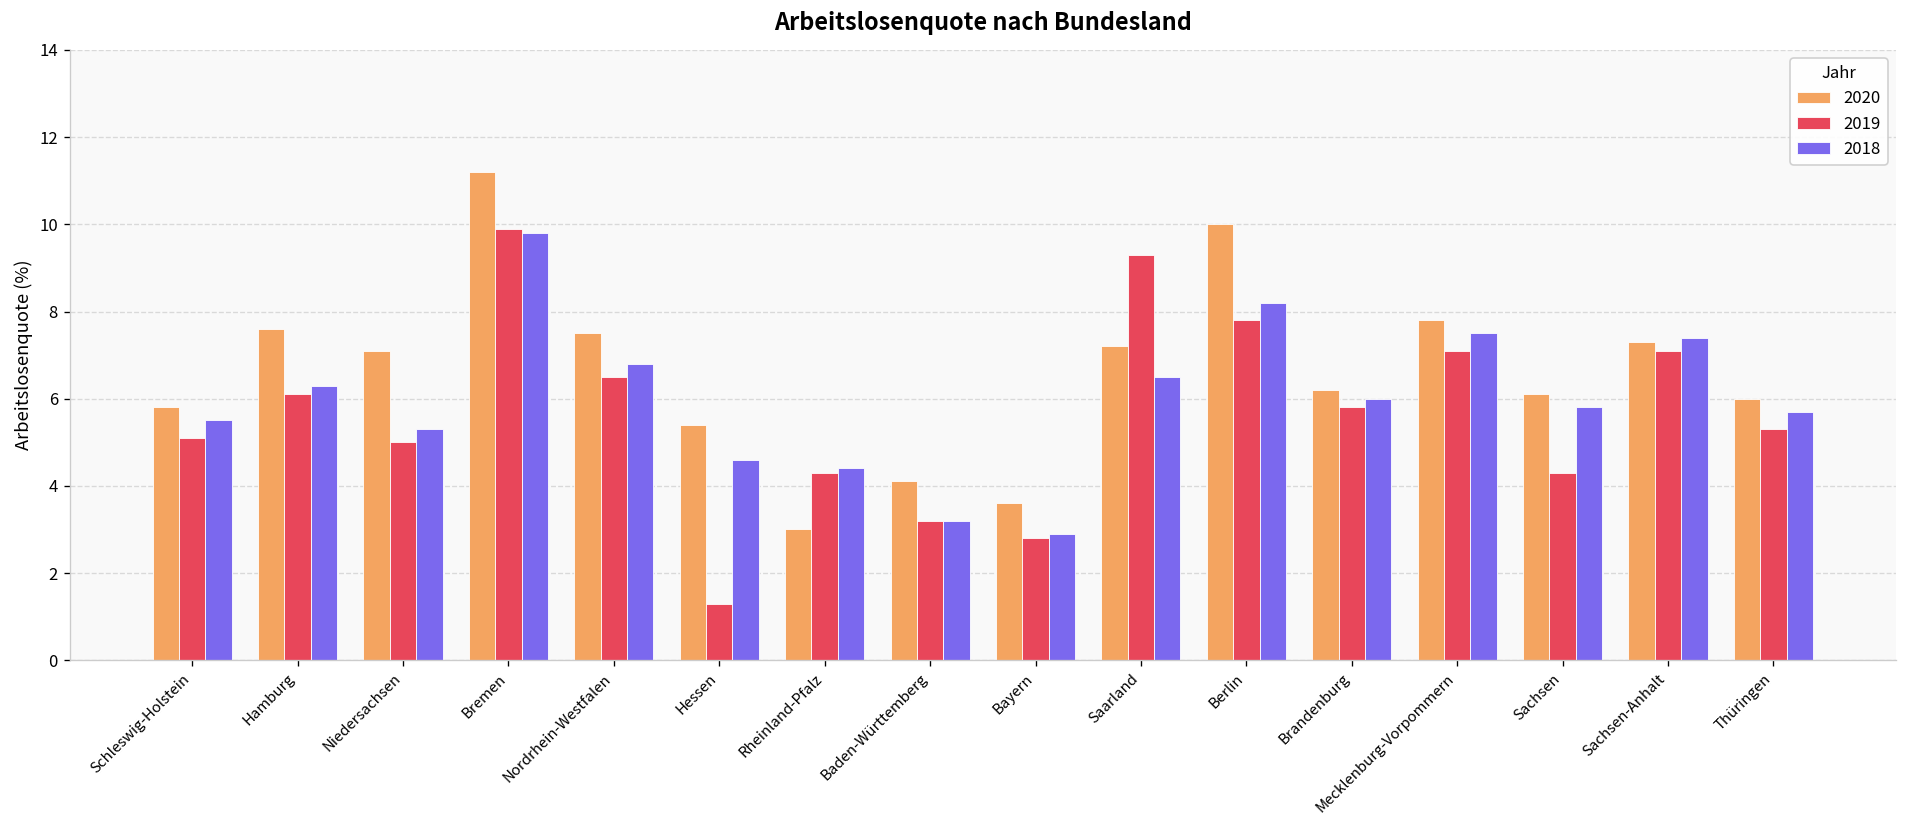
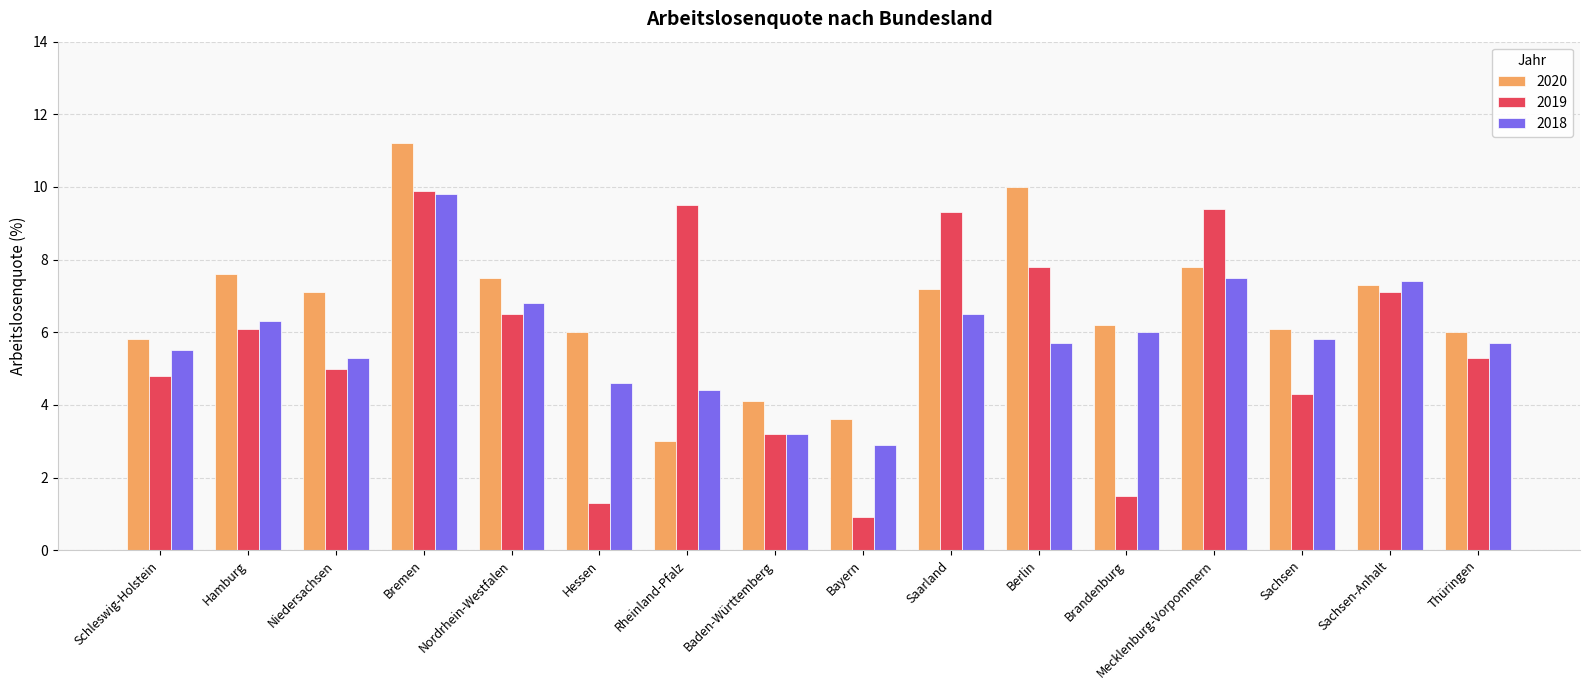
  {
    "2020": {
      "Schleswig-Holstein": 5.8,
      "Hamburg": 7.6,
      "Niedersachsen": 7.1,
      "Bremen": 11.2,
      "Nordrhein-Westfalen": 7.5,
-     "Hessen": 5.4,
+     "Hessen": 6.0,
      "Rheinland-Pfalz": 3.0,
      "Baden-Württemberg": 4.1,
      "Bayern": 3.6,
      "Saarland": 7.2,
      "Berlin": 10.0,
      "Brandenburg": 6.2,
      "Mecklenburg-Vorpommern": 7.8,
      "Sachsen": 6.1,
      "Sachsen-Anhalt": 7.3,
      "Thüringen": 6.0
    },
    "2019": {
-     "Schleswig-Holstein": 5.1,
+     "Schleswig-Holstein": 4.8,
      "Hamburg": 6.1,
      "Niedersachsen": 5.0,
      "Bremen": 9.9,
      "Nordrhein-Westfalen": 6.5,
      "Hessen": 1.3,
-     "Rheinland-Pfalz": 4.3,
+     "Rheinland-Pfalz": 9.5,
      "Baden-Württemberg": 3.2,
-     "Bayern": 2.8,
+     "Bayern": 0.9,
      "Saarland": 9.3,
      "Berlin": 7.8,
-     "Brandenburg": 5.8,
-     "Mecklenburg-Vorpommern": 7.1,
+     "Brandenburg": 1.5,
+     "Mecklenburg-Vorpommern": 9.4,
      "Sachsen": 4.3,
      "Sachsen-Anhalt": 7.1,
      "Thüringen": 5.3
    },
    "2018": {
      "Schleswig-Holstein": 5.5,
      "Hamburg": 6.3,
      "Niedersachsen": 5.3,
      "Bremen": 9.8,
      "Nordrhein-Westfalen": 6.8,
      "Hessen": 4.6,
      "Rheinland-Pfalz": 4.4,
      "Baden-Württemberg": 3.2,
      "Bayern": 2.9,
      "Saarland": 6.5,
-     "Berlin": 8.2,
+     "Berlin": 5.7,
      "Brandenburg": 6.0,
      "Mecklenburg-Vorpommern": 7.5,
      "Sachsen": 5.8,
      "Sachsen-Anhalt": 7.4,
      "Thüringen": 5.7
    }
  }
